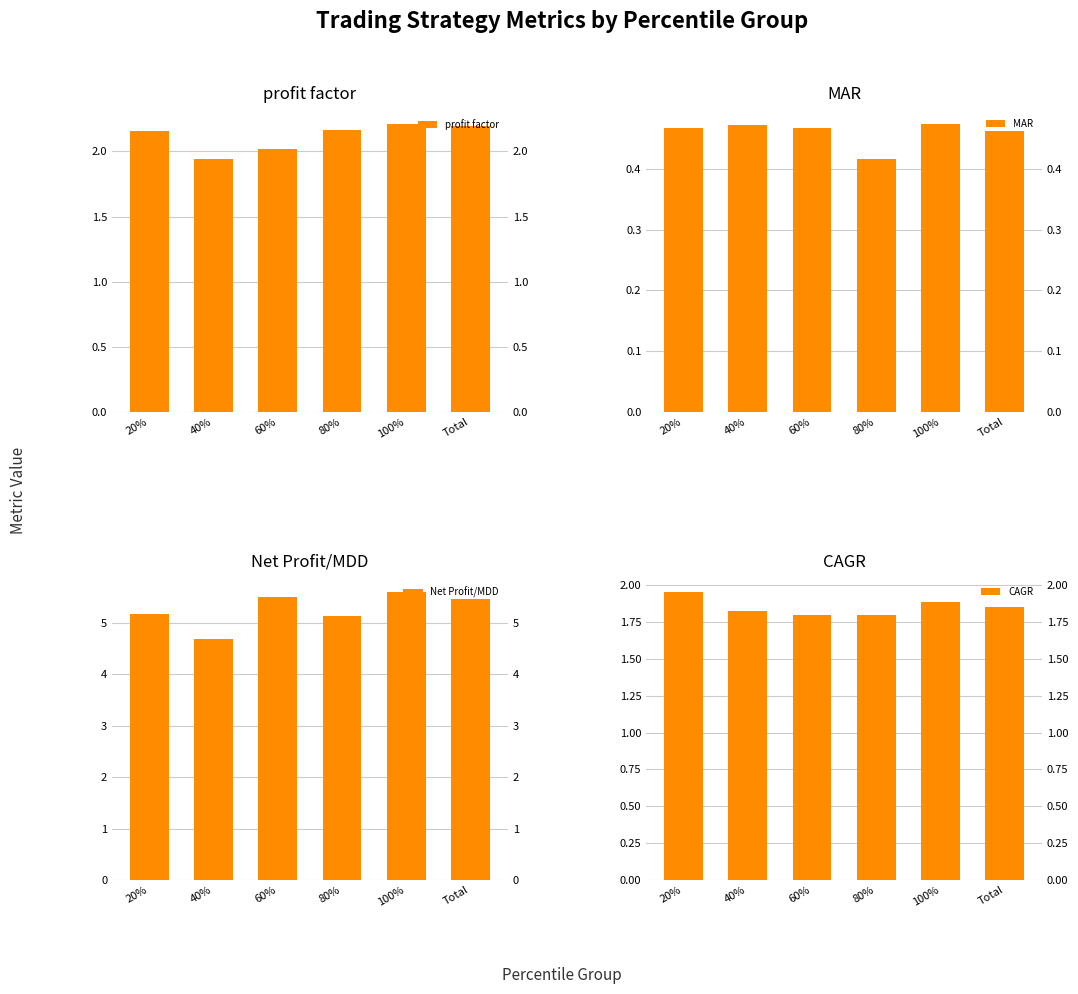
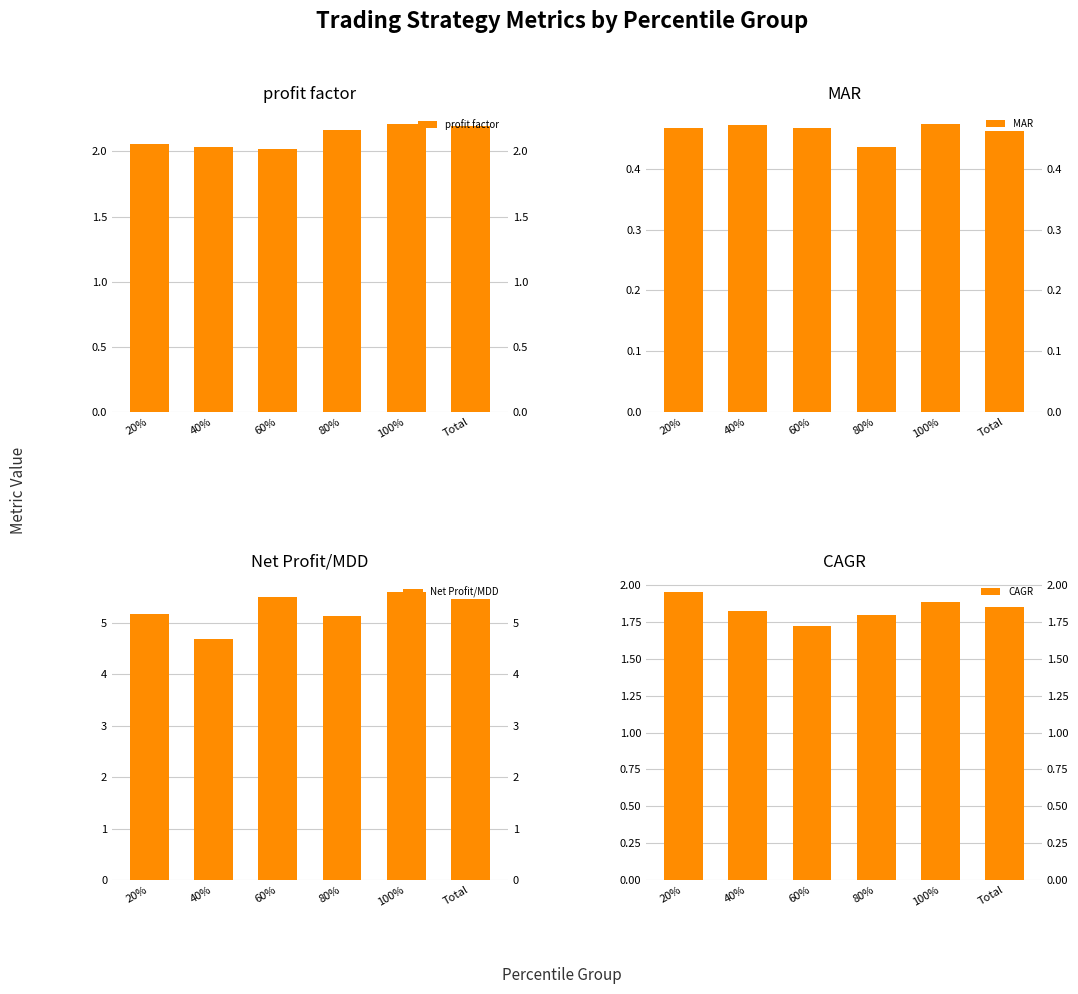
  {
    "profit factor": {
-     "20%": 2.15,
-     "40%": 1.94,
+     "20%": 2.05,
+     "40%": 2.03,
      "60%": 2.02,
      "80%": 2.16,
      "100%": 2.21,
      "Total": 2.20
    },
    "MAR": {
      "20%": 0.47,
      "40%": 0.47,
      "60%": 0.47,
-     "80%": 0.42,
+     "80%": 0.44,
      "100%": 0.47,
      "Total": 0.46
    },
    "Net Profit/MDD": {
      "20%": 5.2,
      "40%": 4.7,
      "60%": 5.5,
      "80%": 5.1,
      "100%": 5.6,
      "Total": 5.5
    },
    "CAGR": {
      "20%": 1.95,
      "40%": 1.82,
-     "60%": 1.80,
+     "60%": 1.72,
      "80%": 1.80,
      "100%": 1.88,
      "Total": 1.85
    }
  }
